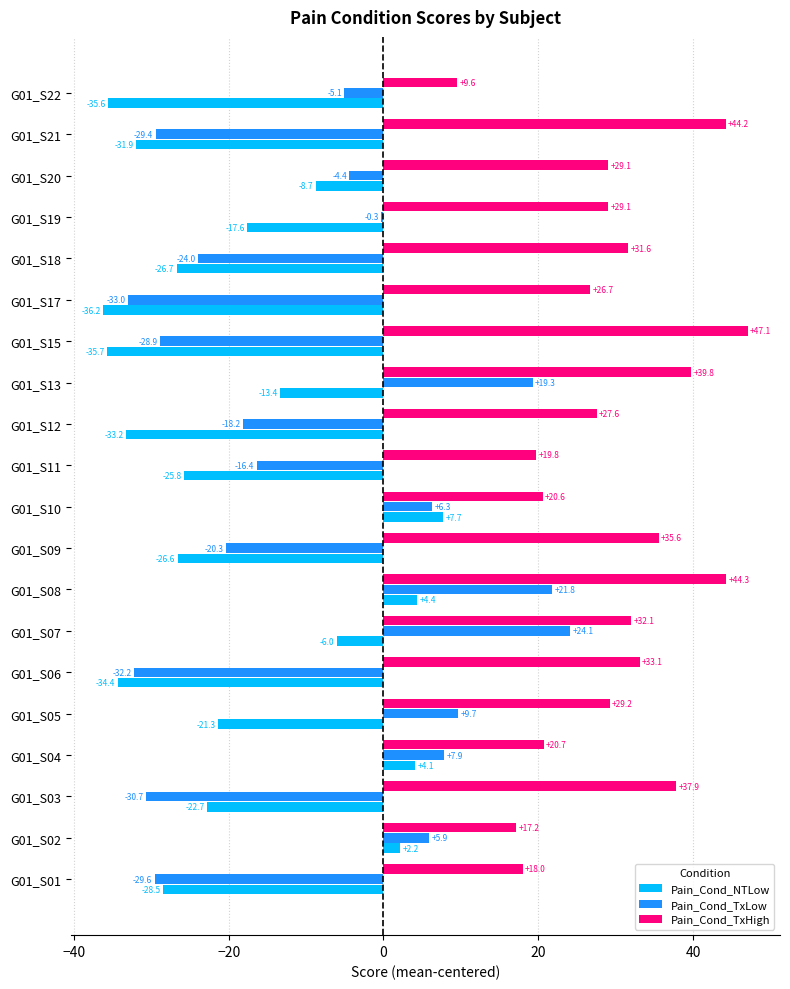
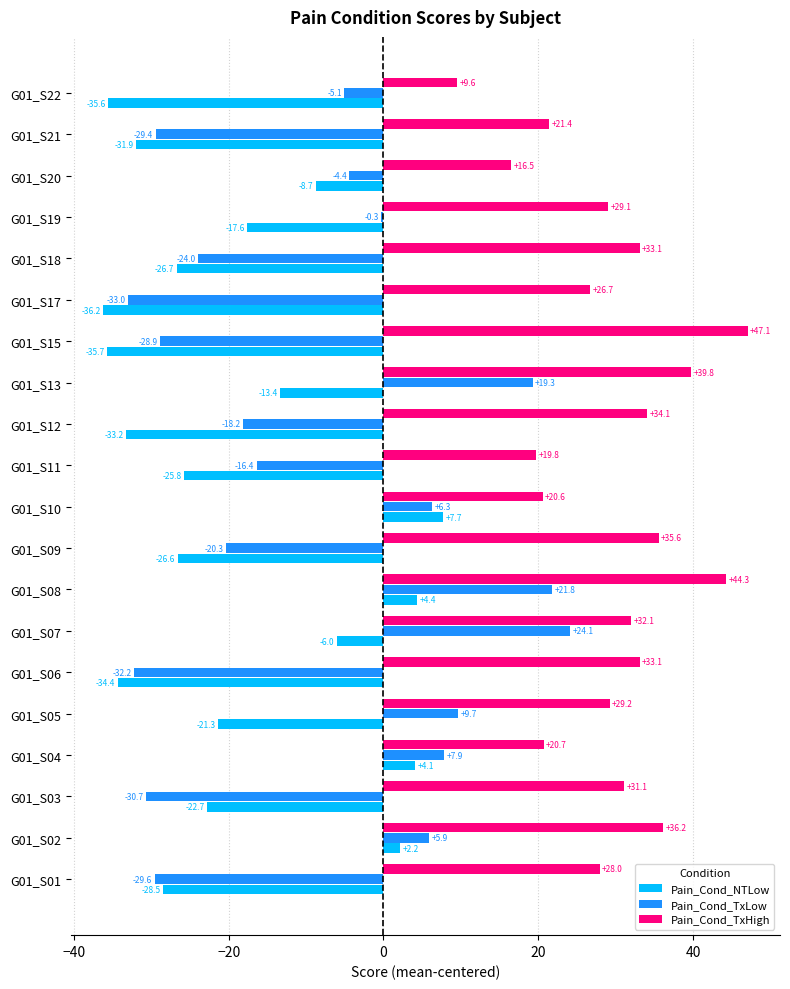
  {
    "Pain_Cond_TxHigh": {
      "G01_S22": "+9.6",
-     "G01_S21": "+44.2",
-     "G01_S20": "+29.1",
+     "G01_S21": "+21.4",
+     "G01_S20": "+16.5",
      "G01_S19": "+29.1",
-     "G01_S18": "+31.6",
+     "G01_S18": "+33.1",
      "G01_S17": "+26.7",
      "G01_S15": "+47.1",
      "G01_S13": "+39.8",
-     "G01_S12": "+27.6",
+     "G01_S12": "+34.1",
      "G01_S11": "+19.8",
      "G01_S10": "+20.6",
      "G01_S09": "+35.6",
      "G01_S08": "+44.3",
      "G01_S07": "+32.1",
      "G01_S06": "+33.1",
      "G01_S05": "+29.2",
      "G01_S04": "+20.7",
-     "G01_S03": "+37.9",
-     "G01_S02": "+17.2",
-     "G01_S01": "+18.0"
+     "G01_S03": "+31.1",
+     "G01_S02": "+36.2",
+     "G01_S01": "+28.0"
    }
  }
